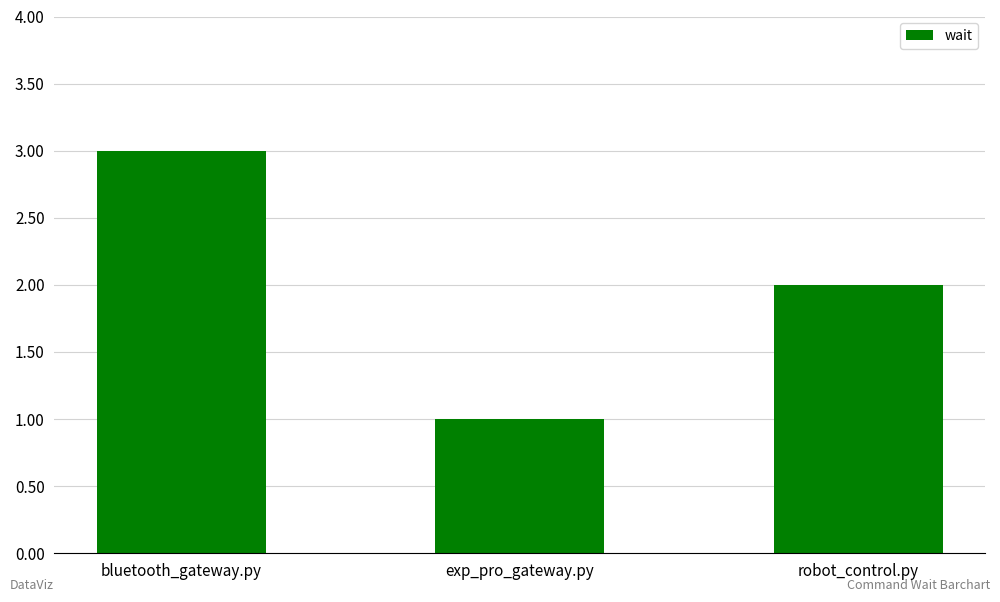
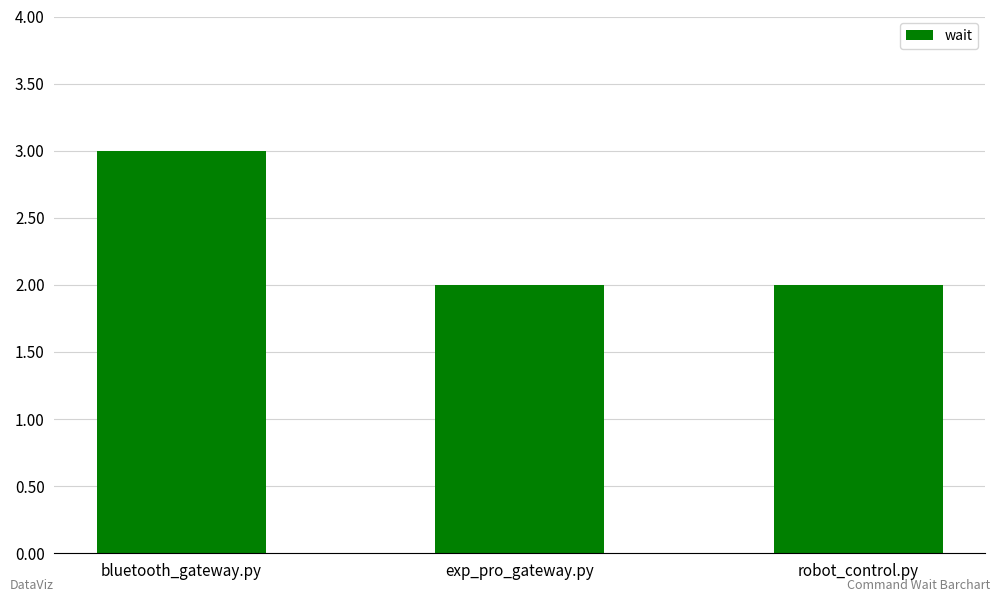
  {
    "bluetooth_gateway.py": 3,
-   "exp_pro_gateway.py": 1,
+   "exp_pro_gateway.py": 2,
    "robot_control.py": 2
  }
